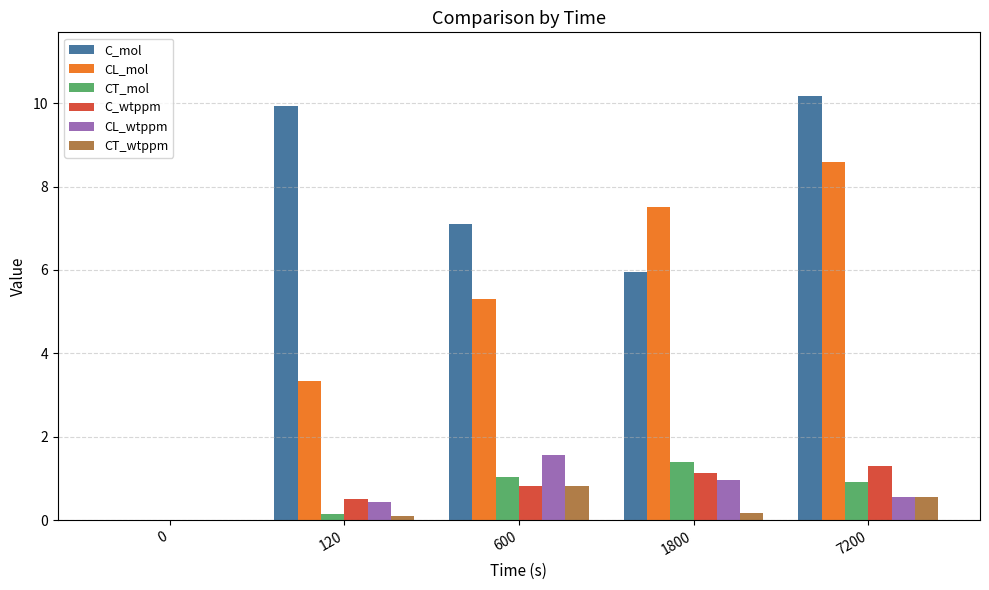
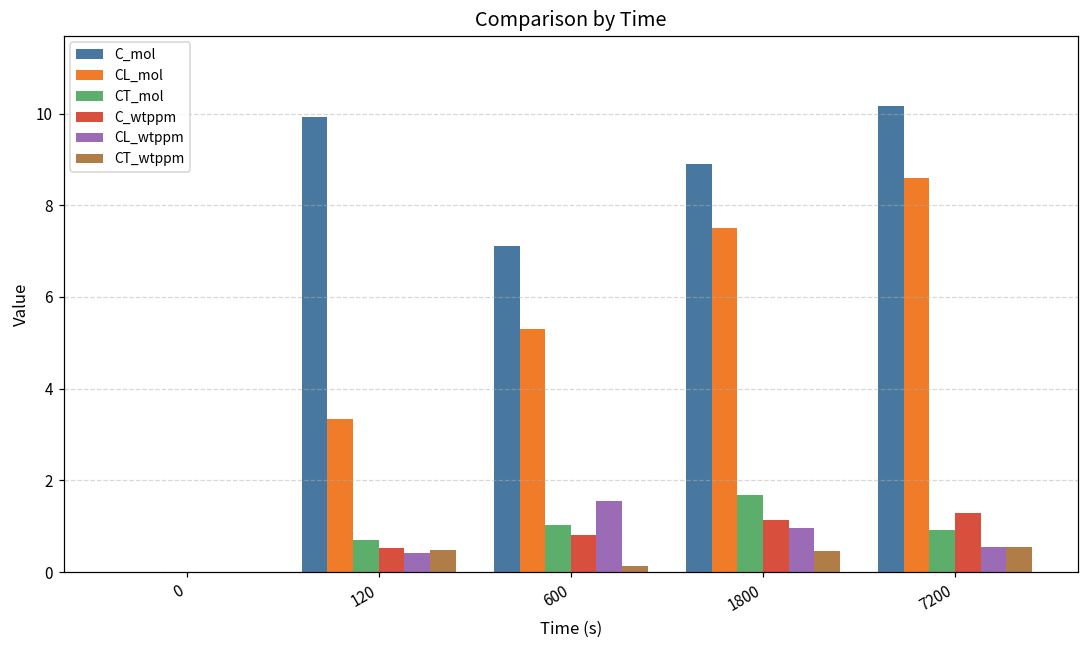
  {
    "C_mol": {
      "0": 0.0,
      "120": 9.9,
      "600": 7.1,
-     "1800": 5.9,
+     "1800": 8.9,
      "7200": 10.2
    },
    "CT_mol": {
      "0": 0.0,
-     "120": 0.1,
+     "120": 0.7,
      "600": 1.0,
-     "1800": 1.4,
+     "1800": 1.7,
      "7200": 0.9
    },
    "CL_wtppm": {
      "0": 0.0,
      "120": 0.4,
      "600": 1.6,
      "1800": 1.0,
      "7200": 0.5
    },
    "CT_wtppm": {
      "0": 0.0,
-     "120": 0.1,
-     "600": 0.8,
-     "1800": 0.2,
+     "120": 0.5,
+     "600": 0.1,
+     "1800": 0.5,
      "7200": 0.5
    }
  }
